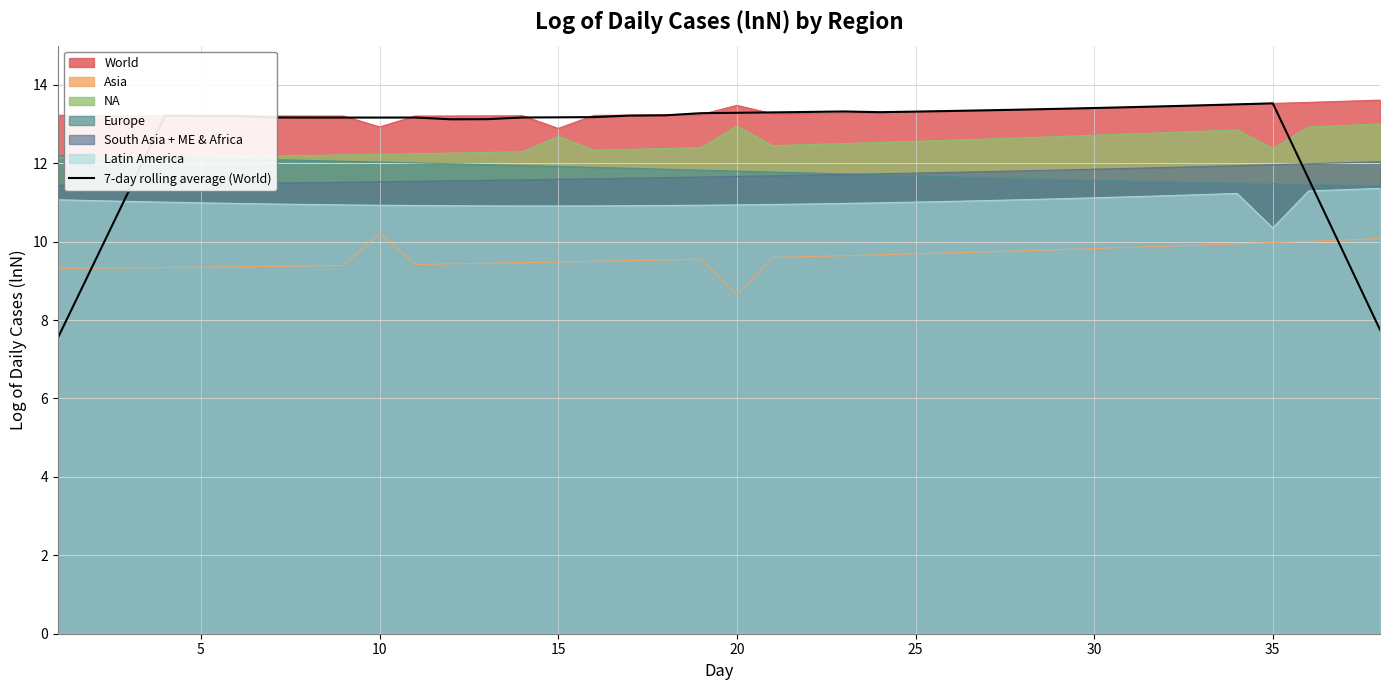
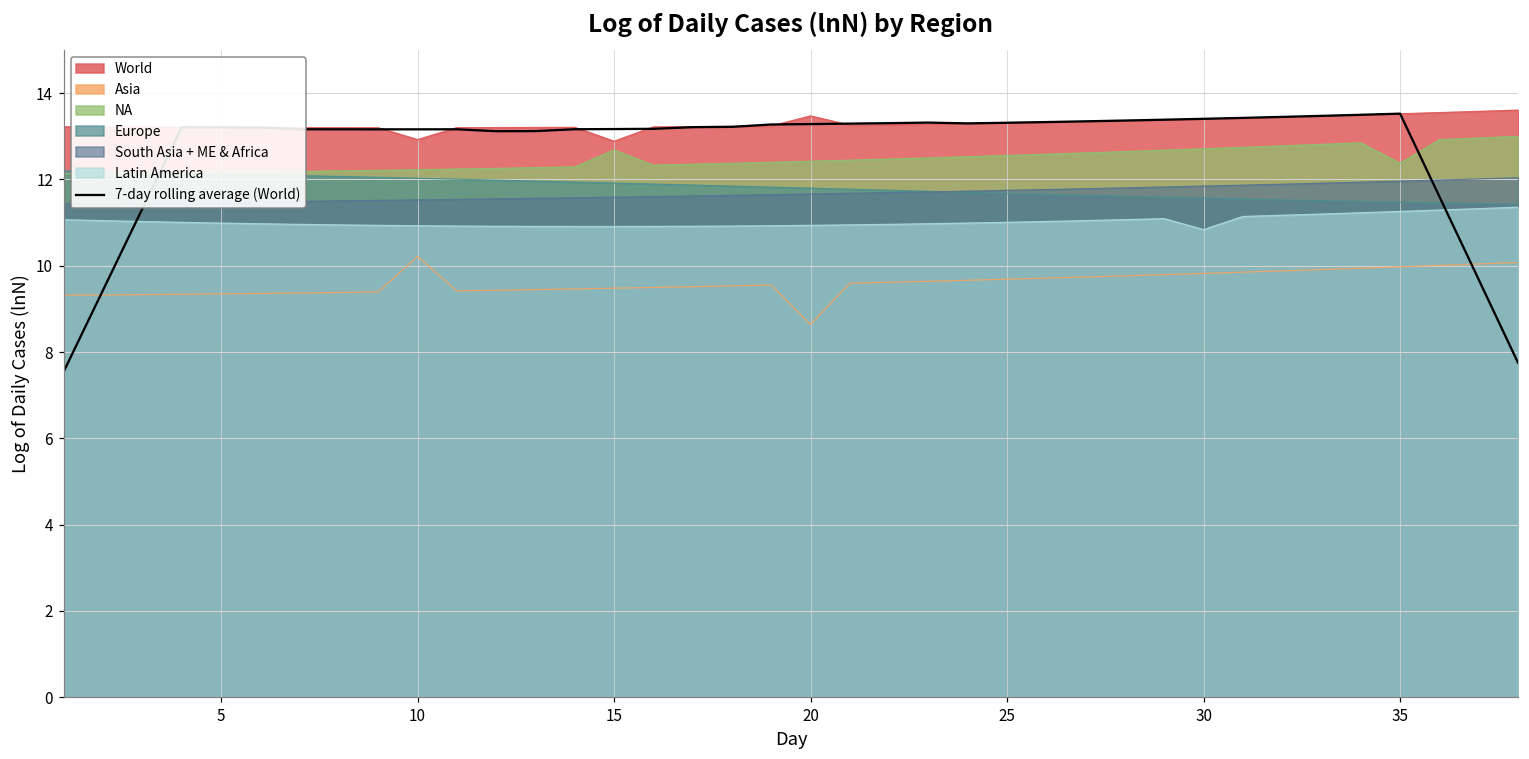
  {
    "World": {
      "10": 12.9,
      "15": 12.9,
      "20": 13.5
    },
    "Asia": {
      "5": 9.3,
      "10": 10.2,
      "15": 9.5,
      "20": 8.6,
      "25": 9.7,
      "30": 9.8,
      "35": 10.0
    },
    "NA": {
      "10": 12.2,
      "15": 12.7,
-     "20": 13.0,
+     "20": 12.4,
      "25": 12.6,
      "30": 12.7,
      "35": 12.4
    },
    "Latin America": {
      "5": 11.0,
      "10": 10.9,
      "15": 10.9,
      "20": 10.9,
      "25": 11.0,
-     "30": 11.1,
-     "35": 10.3
+     "30": 10.8,
+     "35": 11.3
    },
    "7-day rolling average (World)": {
      "10": 13.2,
      "15": 13.2,
      "20": 13.3
    }
  }
